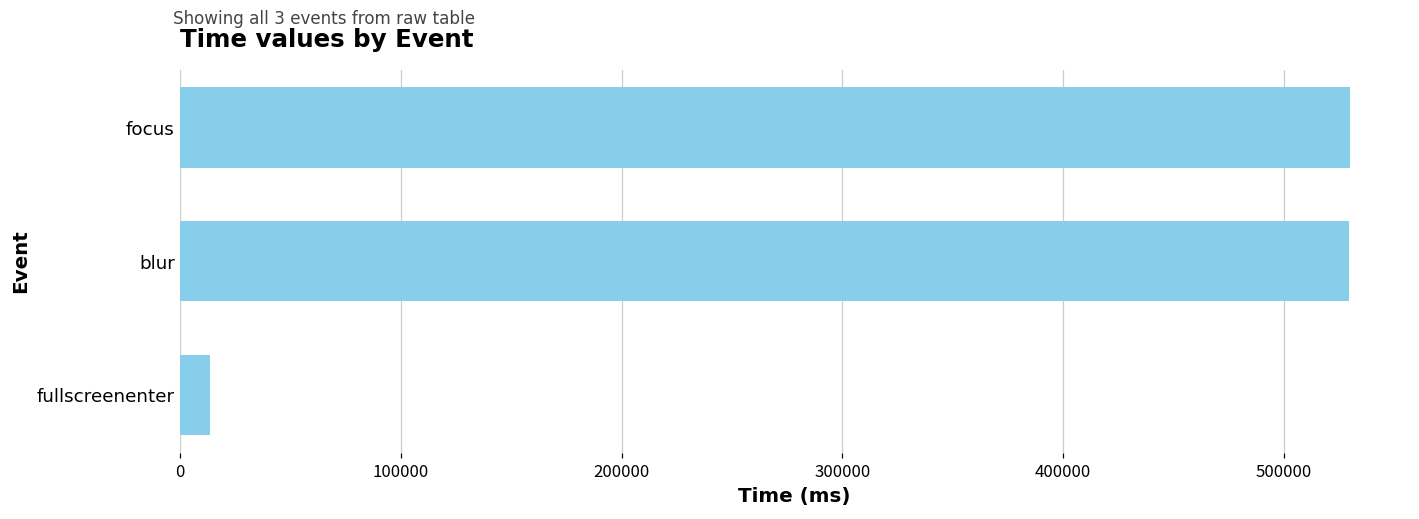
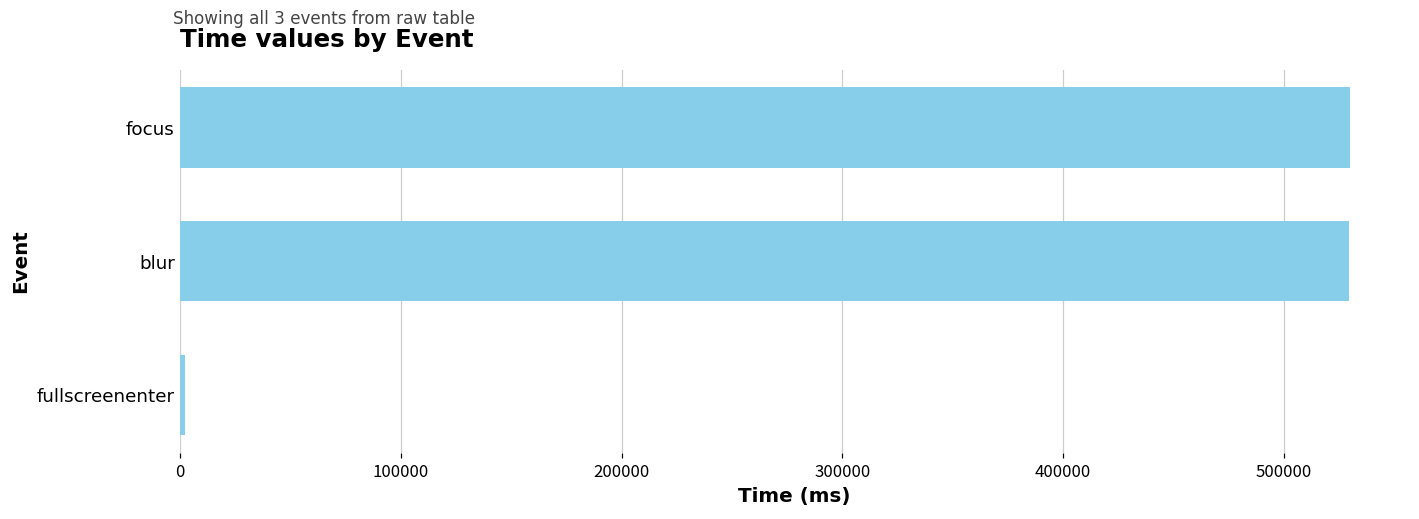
  {
    "focus": 530000,
    "blur": 530000,
-   "fullscreenenter": 14000
+   "fullscreenenter": 2000
  }
